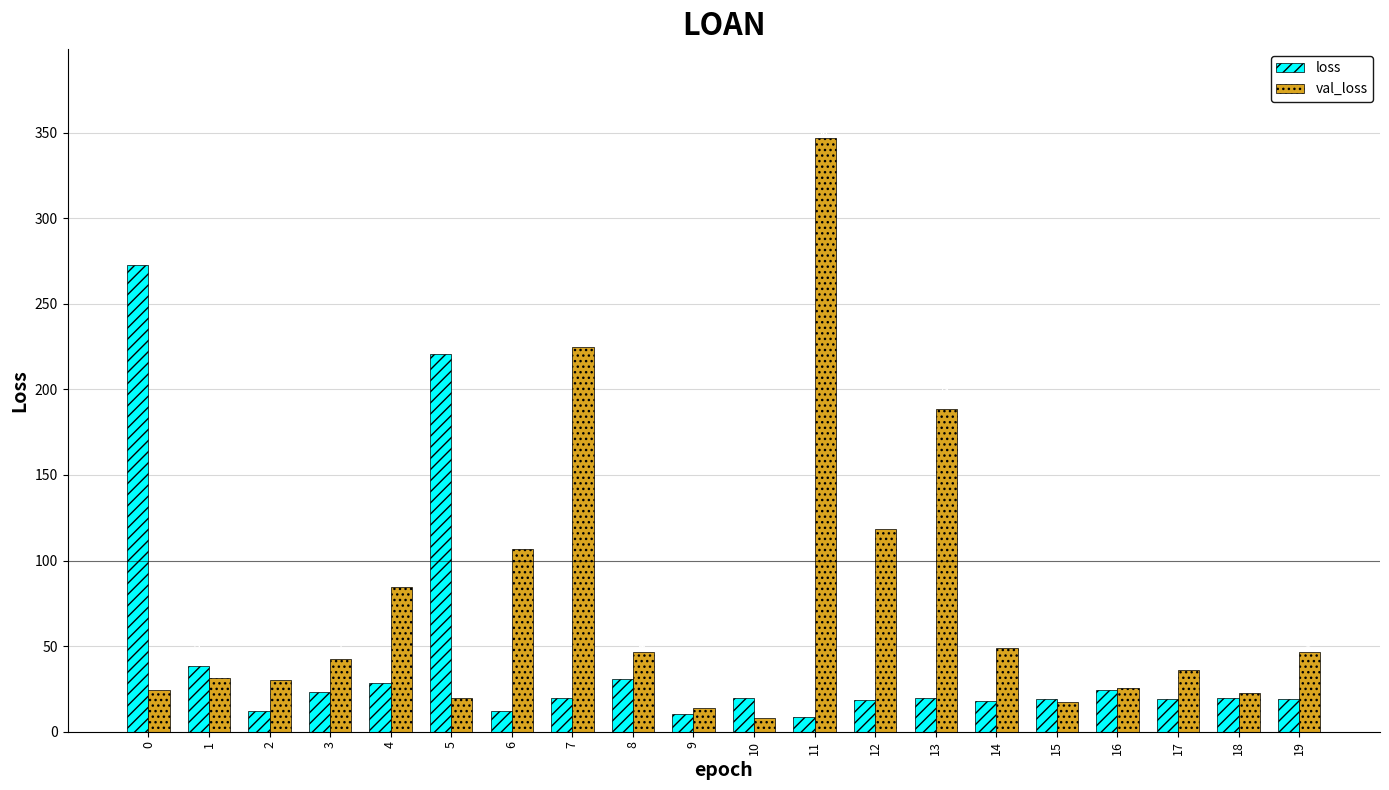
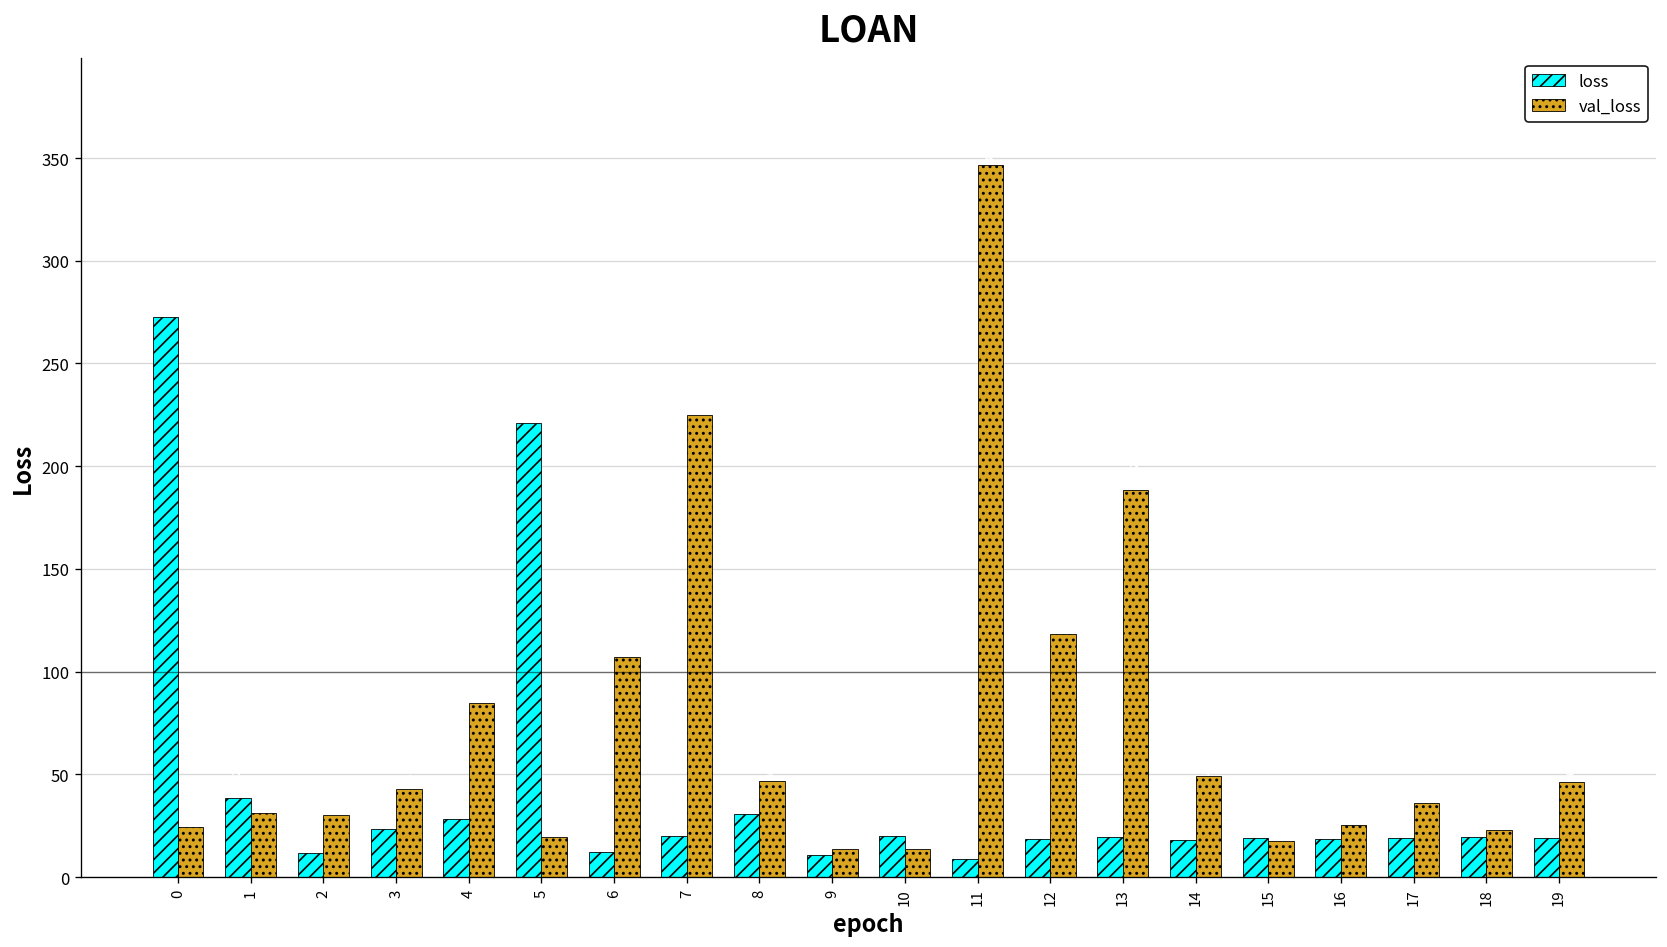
  {
    "loss": {
      "0": 273,
      "1": 39,
      "2": 12,
      "3": 23,
      "4": 28,
      "5": 221,
      "6": 12,
      "7": 20,
      "8": 31,
      "9": 11,
      "10": 20,
      "11": 9,
      "12": 18,
      "13": 20,
      "14": 18,
      "15": 19,
-     "16": 25,
+     "16": 19,
      "17": 19,
      "18": 20,
      "19": 19
    },
    "val_loss": {
      "0": 24,
      "1": 31,
      "2": 30,
      "3": 43,
      "4": 85,
      "5": 20,
      "6": 107,
      "7": 225,
      "8": 47,
      "9": 14,
-     "10": 8,
+     "10": 14,
      "11": 347,
      "12": 118,
      "13": 188,
      "14": 49,
      "15": 18,
      "16": 25,
      "17": 36,
      "18": 23,
      "19": 46
    }
  }
